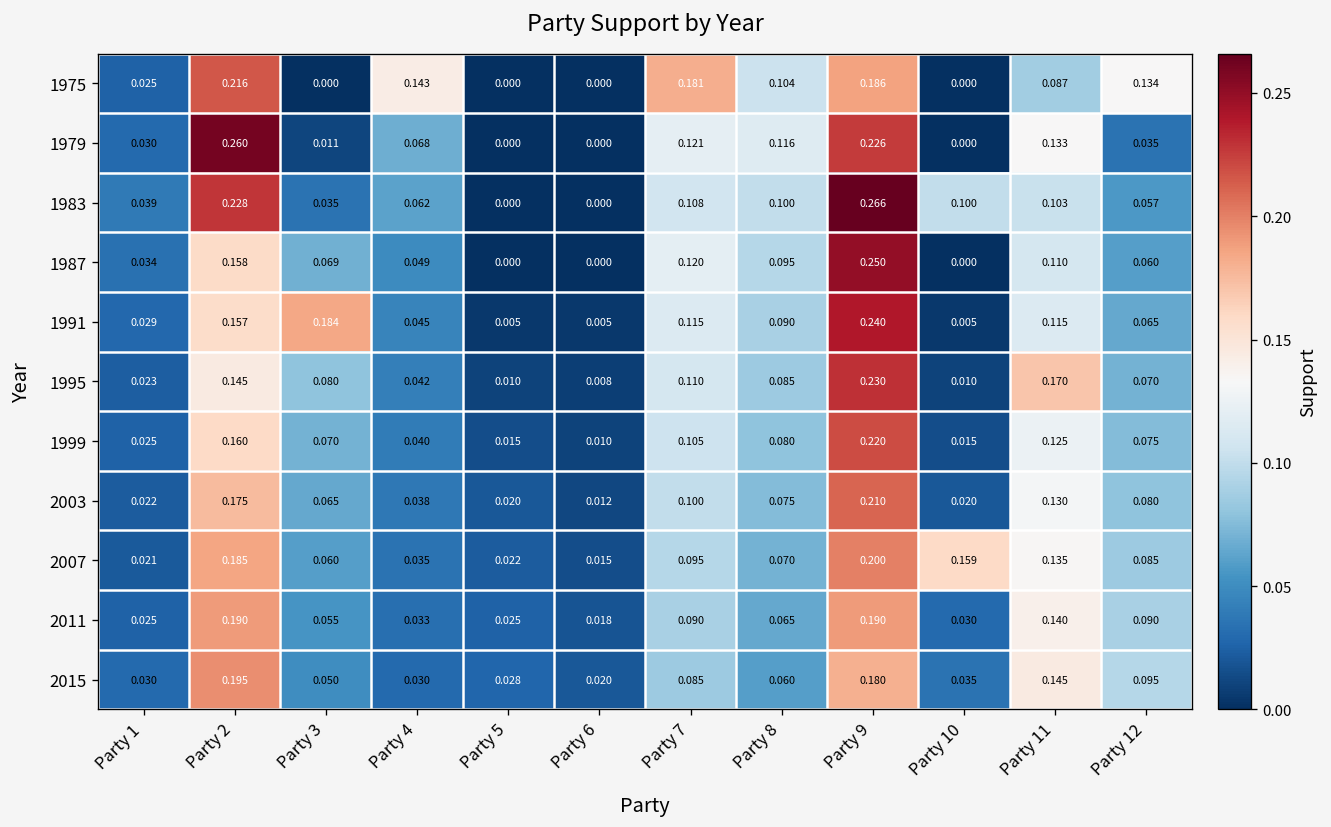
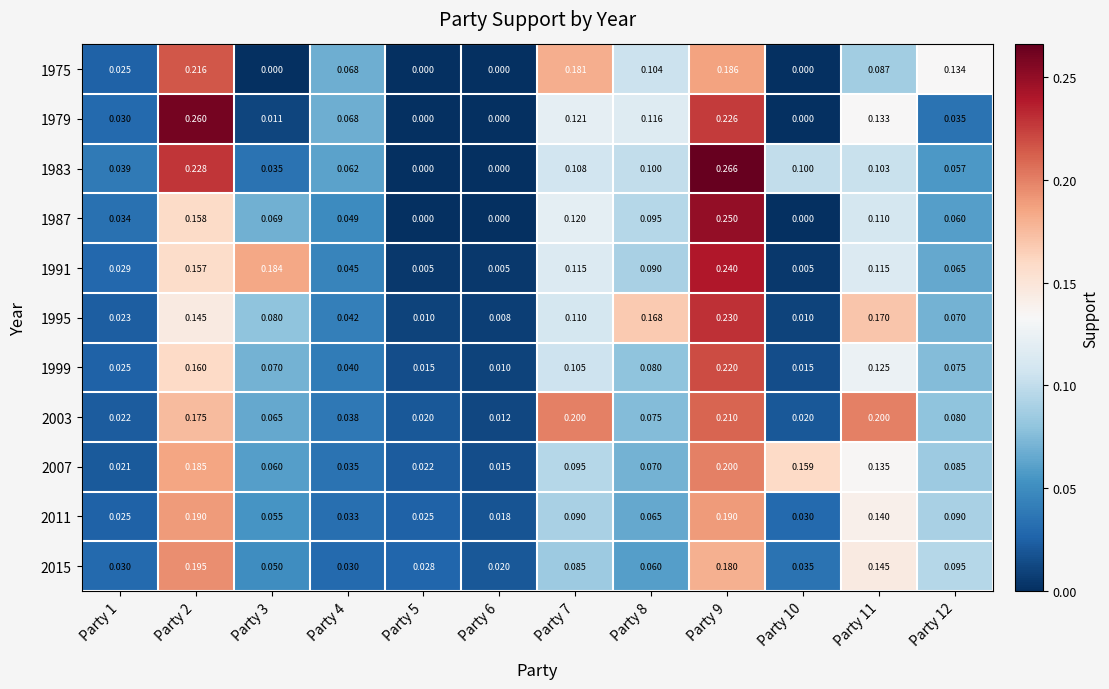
  {
    "1975": {
      "Party 1": 0.025,
      "Party 2": 0.216,
      "Party 3": 0.000,
-     "Party 4": 0.143,
+     "Party 4": 0.068,
      "Party 5": 0.000,
      "Party 6": 0.000,
      "Party 7": 0.181,
      "Party 8": 0.104,
      "Party 9": 0.186,
      "Party 10": 0.000,
      "Party 11": 0.087,
      "Party 12": 0.134
    },
    "1979": {
      "Party 1": 0.030,
      "Party 2": 0.260,
      "Party 3": 0.011,
      "Party 4": 0.068,
      "Party 5": 0.000,
      "Party 6": 0.000,
      "Party 7": 0.121,
      "Party 8": 0.116,
      "Party 9": 0.226,
      "Party 10": 0.000,
      "Party 11": 0.133,
      "Party 12": 0.035
    },
    "1983": {
      "Party 1": 0.039,
      "Party 2": 0.228,
      "Party 3": 0.035,
      "Party 4": 0.062,
      "Party 5": 0.000,
      "Party 6": 0.000,
      "Party 7": 0.108,
      "Party 8": 0.100,
      "Party 9": 0.266,
      "Party 10": 0.100,
      "Party 11": 0.103,
      "Party 12": 0.057
    },
    "1987": {
      "Party 1": 0.034,
      "Party 2": 0.158,
      "Party 3": 0.069,
      "Party 4": 0.049,
      "Party 5": 0.000,
      "Party 6": 0.000,
      "Party 7": 0.120,
      "Party 8": 0.095,
      "Party 9": 0.250,
      "Party 10": 0.000,
      "Party 11": 0.110,
      "Party 12": 0.060
    },
    "1991": {
      "Party 1": 0.029,
      "Party 2": 0.157,
      "Party 3": 0.184,
      "Party 4": 0.045,
      "Party 5": 0.005,
      "Party 6": 0.005,
      "Party 7": 0.115,
      "Party 8": 0.090,
      "Party 9": 0.240,
      "Party 10": 0.005,
      "Party 11": 0.115,
      "Party 12": 0.065
    },
    "1995": {
      "Party 1": 0.023,
      "Party 2": 0.145,
      "Party 3": 0.080,
      "Party 4": 0.042,
      "Party 5": 0.010,
      "Party 6": 0.008,
      "Party 7": 0.110,
-     "Party 8": 0.085,
+     "Party 8": 0.168,
      "Party 9": 0.230,
      "Party 10": 0.010,
      "Party 11": 0.170,
      "Party 12": 0.070
    },
    "1999": {
      "Party 1": 0.025,
      "Party 2": 0.160,
      "Party 3": 0.070,
      "Party 4": 0.040,
      "Party 5": 0.015,
      "Party 6": 0.010,
      "Party 7": 0.105,
      "Party 8": 0.080,
      "Party 9": 0.220,
      "Party 10": 0.015,
      "Party 11": 0.125,
      "Party 12": 0.075
    },
    "2003": {
      "Party 1": 0.022,
      "Party 2": 0.175,
      "Party 3": 0.065,
      "Party 4": 0.038,
      "Party 5": 0.020,
      "Party 6": 0.012,
-     "Party 7": 0.100,
+     "Party 7": 0.200,
      "Party 8": 0.075,
      "Party 9": 0.210,
      "Party 10": 0.020,
-     "Party 11": 0.130,
+     "Party 11": 0.200,
      "Party 12": 0.080
    },
    "2007": {
      "Party 1": 0.021,
      "Party 2": 0.185,
      "Party 3": 0.060,
      "Party 4": 0.035,
      "Party 5": 0.022,
      "Party 6": 0.015,
      "Party 7": 0.095,
      "Party 8": 0.070,
      "Party 9": 0.200,
      "Party 10": 0.159,
      "Party 11": 0.135,
      "Party 12": 0.085
    },
    "2011": {
      "Party 1": 0.025,
      "Party 2": 0.190,
      "Party 3": 0.055,
      "Party 4": 0.033,
      "Party 5": 0.025,
      "Party 6": 0.018,
      "Party 7": 0.090,
      "Party 8": 0.065,
      "Party 9": 0.190,
      "Party 10": 0.030,
      "Party 11": 0.140,
      "Party 12": 0.090
    },
    "2015": {
      "Party 1": 0.030,
      "Party 2": 0.195,
      "Party 3": 0.050,
      "Party 4": 0.030,
      "Party 5": 0.028,
      "Party 6": 0.020,
      "Party 7": 0.085,
      "Party 8": 0.060,
      "Party 9": 0.180,
      "Party 10": 0.035,
      "Party 11": 0.145,
      "Party 12": 0.095
    }
  }
